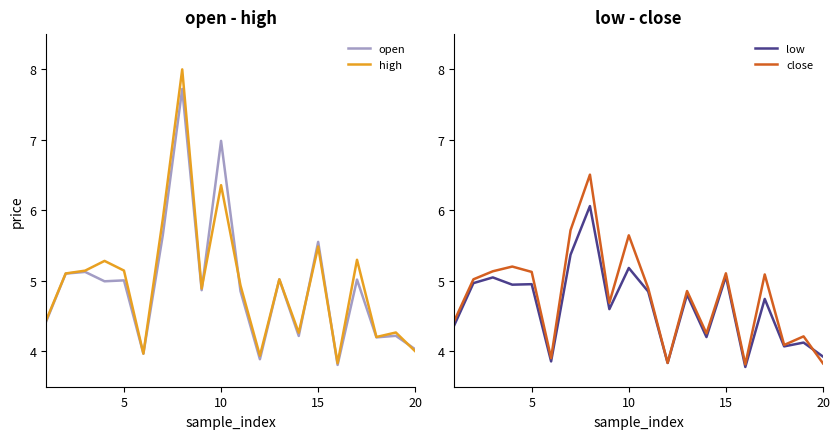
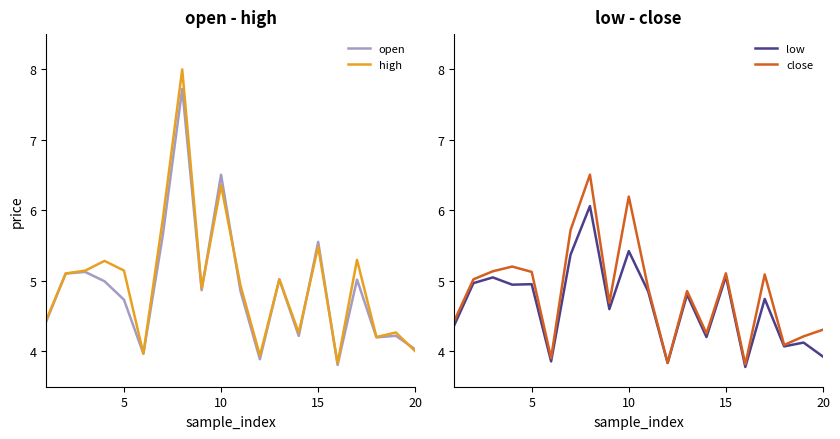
  {
    "open - high": {
      "open": {
-       "5": 5.0,
-       "10": 7.0,
+       "5": 4.7,
+       "10": 6.5,
        "15": 5.6
      },
      "high": {
        "5": 5.1,
        "10": 6.4,
        "15": 5.5
      }
    },
    "low - close": {
      "low": {
        "5": 5.0,
-       "10": 5.2,
+       "10": 5.4,
        "15": 5.1,
        "20": 3.9
      },
      "close": {
        "5": 5.1,
-       "10": 5.6,
+       "10": 6.2,
        "15": 5.1,
-       "20": 3.8
+       "20": 4.3
      }
    }
  }
